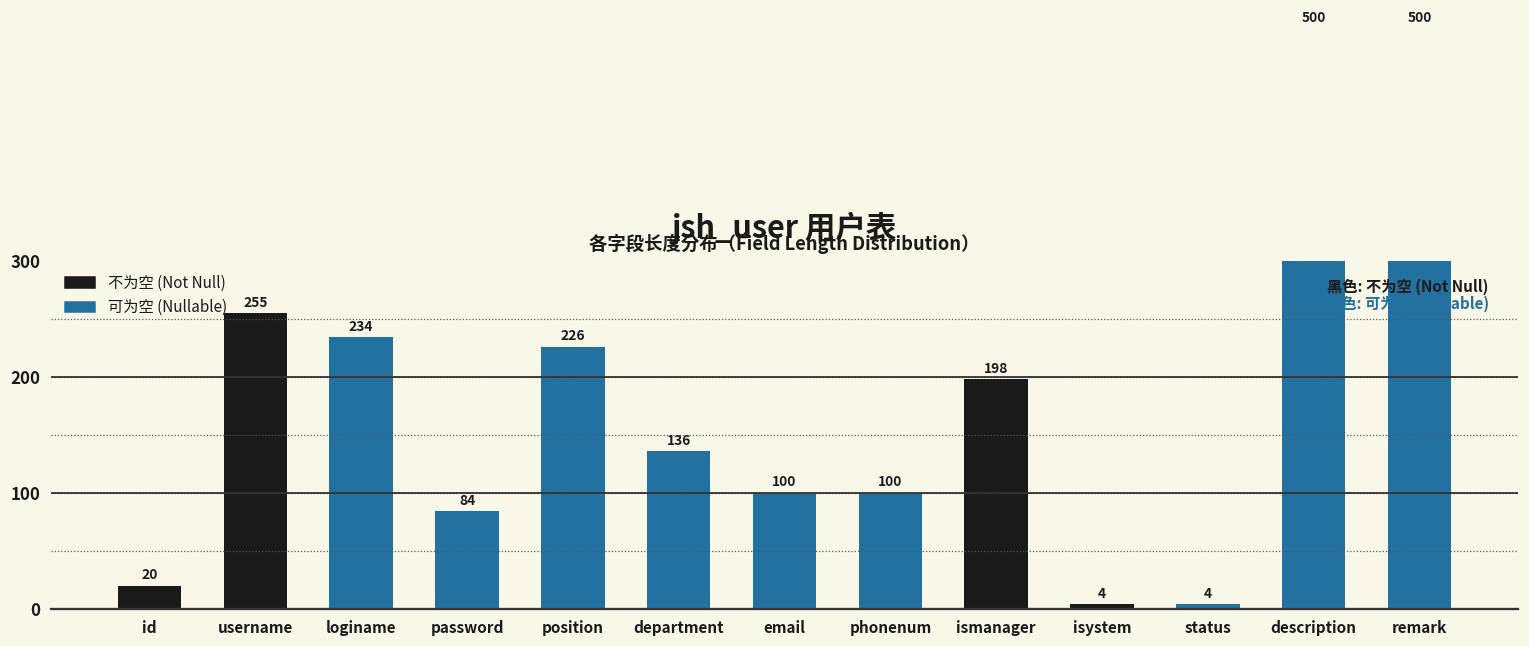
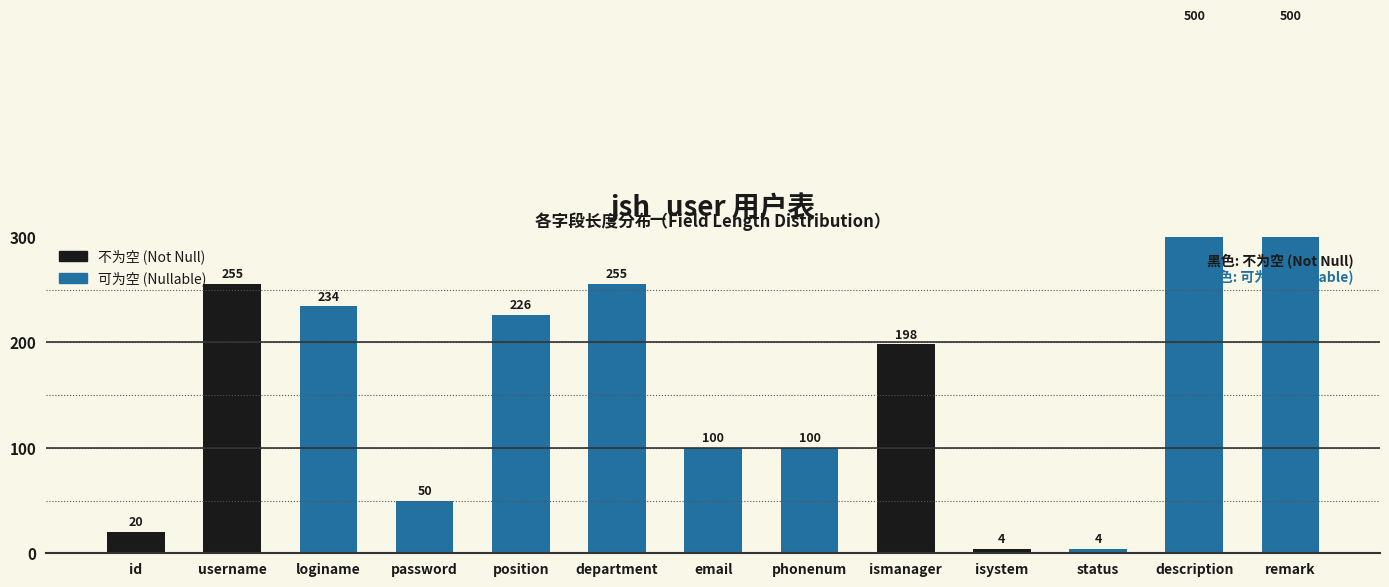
  {
    "可为空 (Nullable)": {
      "loginame": 234,
-     "password": 84,
+     "password": 50,
      "position": 226,
-     "department": 136,
+     "department": 255,
      "email": 100,
      "phonenum": 100,
      "status": 4
    },
    "不为空 (Not Null)": {
      "id": 20,
      "username": 255,
      "ismanager": 198,
      "isystem": 4
    }
  }
